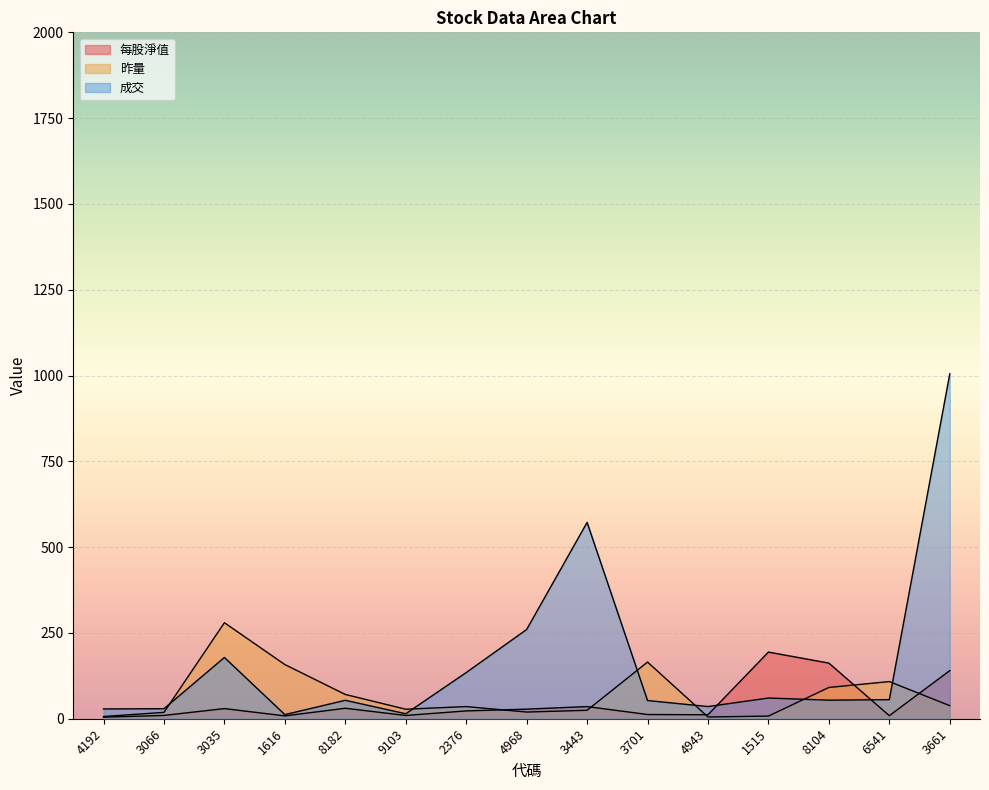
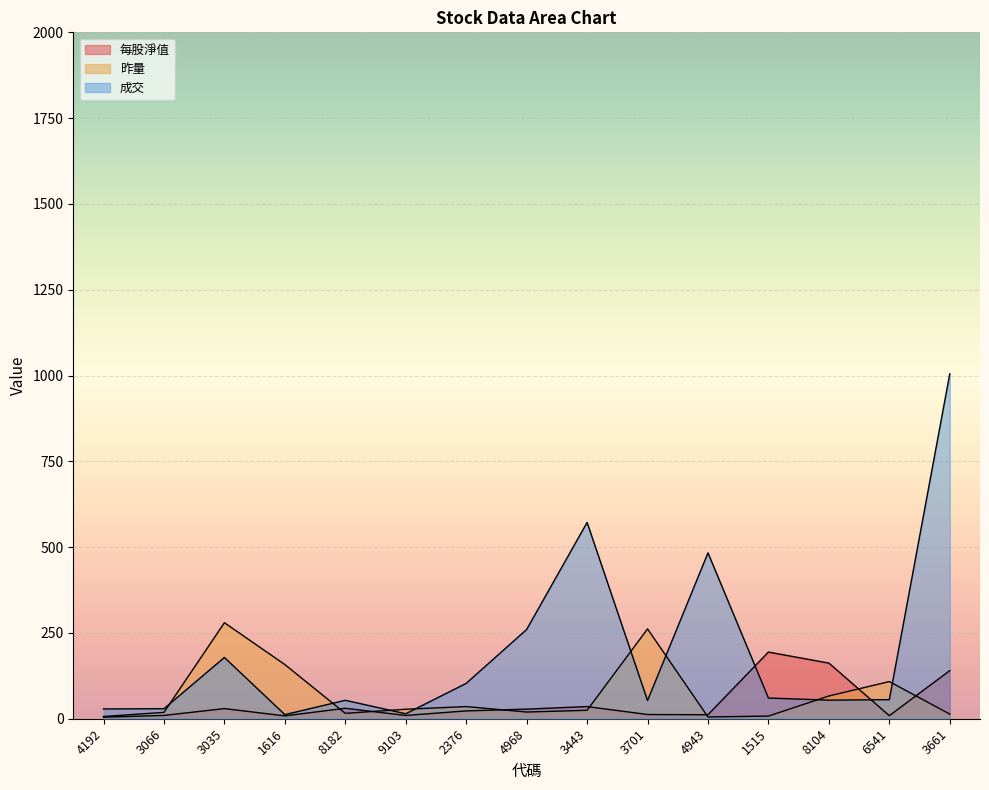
  {
    "每股淨值": {
      "3066": 10,
      "3035": 30,
      "8182": 30,
      "2376": 20,
      "4968": 30,
      "3443": 40,
      "3701": 10,
      "1515": 190,
      "8104": 160,
      "6541": 10,
      "3661": 140
    },
    "昨量": {
      "3066": 20,
      "3035": 280,
      "1616": 160,
-     "8182": 70,
+     "8182": 20,
      "9103": 30,
      "2376": 40,
      "4968": 20,
      "3443": 20,
-     "3701": 170,
+     "3701": 260,
      "1515": 10,
-     "8104": 90,
+     "8104": 70,
      "6541": 110,
-     "3661": 40
+     "3661": 10
    },
    "成交": {
      "4192": 30,
      "3066": 30,
      "3035": 180,
      "8182": 50,
-     "2376": 130,
+     "2376": 100,
      "4968": 260,
      "3443": 570,
      "3701": 50,
-     "4943": 40,
+     "4943": 480,
      "1515": 60,
      "8104": 50,
      "6541": 60,
      "3661": 1010
    }
  }
